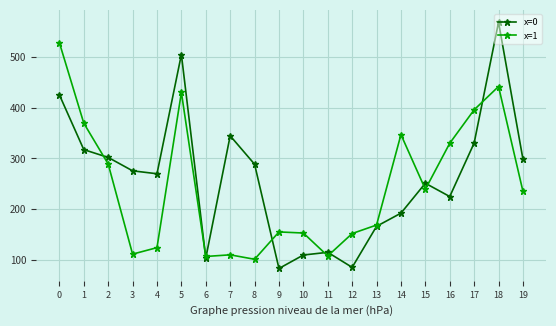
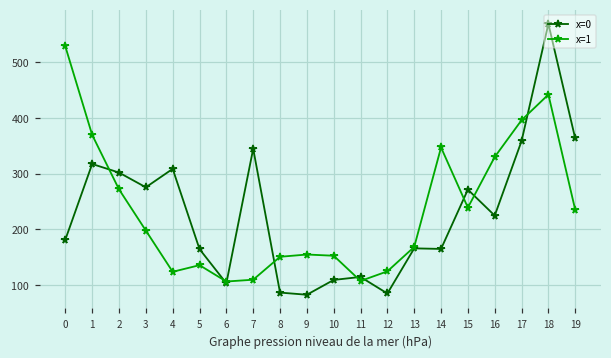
  {
    "x=0": {
-     "0": 430,
+     "0": 180,
      "1": 320,
      "2": 300,
      "3": 280,
-     "4": 270,
-     "5": 500,
+     "4": 310,
+     "5": 160,
      "7": 340,
-     "8": 290,
+     "8": 90,
      "9": 80,
      "10": 110,
      "11": 110,
      "12": 90,
-     "14": 190,
-     "15": 250,
+     "14": 170,
+     "15": 270,
      "16": 220,
-     "17": 330,
-     "19": 300
+     "17": 360,
+     "19": 360
    },
    "x=1": {
      "0": 530,
      "1": 370,
-     "2": 290,
-     "3": 110,
+     "2": 270,
+     "3": 200,
      "4": 120,
-     "5": 430,
+     "5": 140,
      "7": 110,
-     "8": 100,
+     "8": 150,
      "9": 160,
      "10": 150,
      "11": 110,
-     "12": 150,
+     "12": 120,
      "14": 350,
      "15": 240,
      "16": 330,
      "17": 400,
      "18": 440,
      "19": 240
    }
  }
